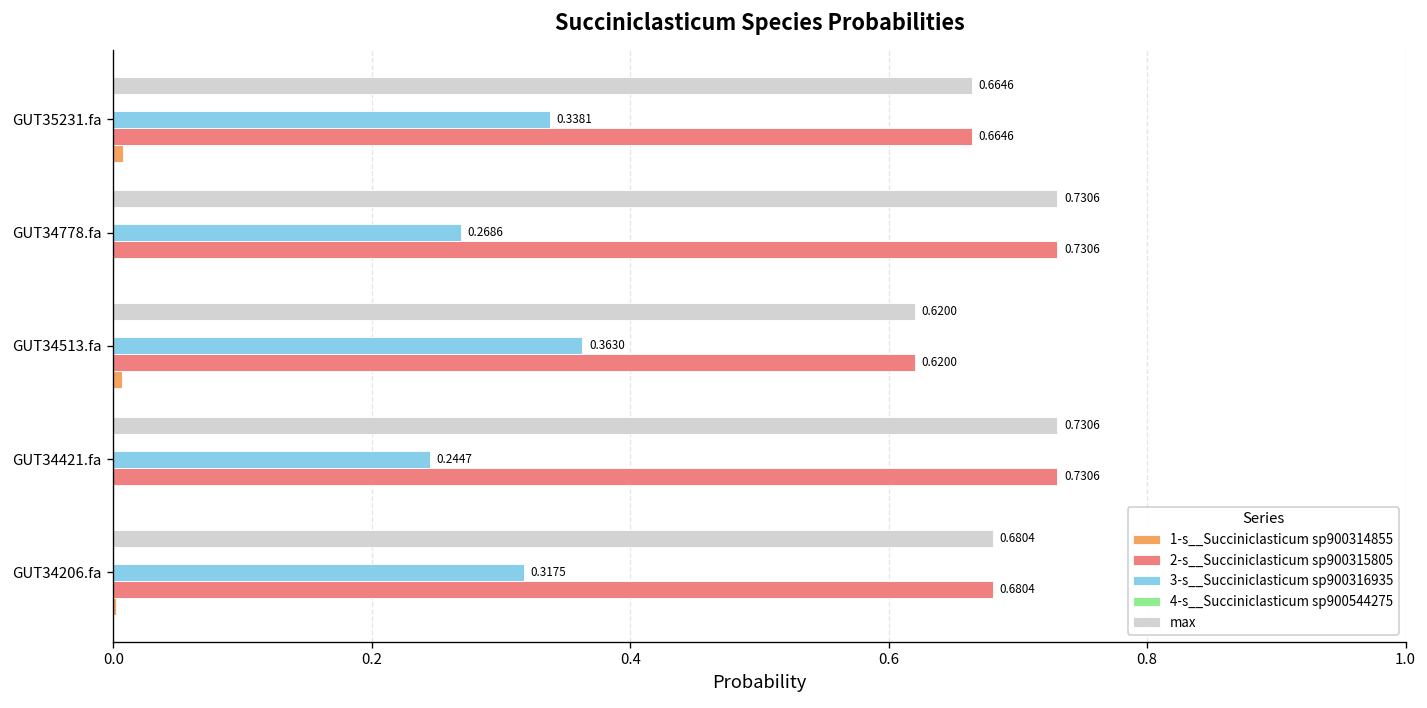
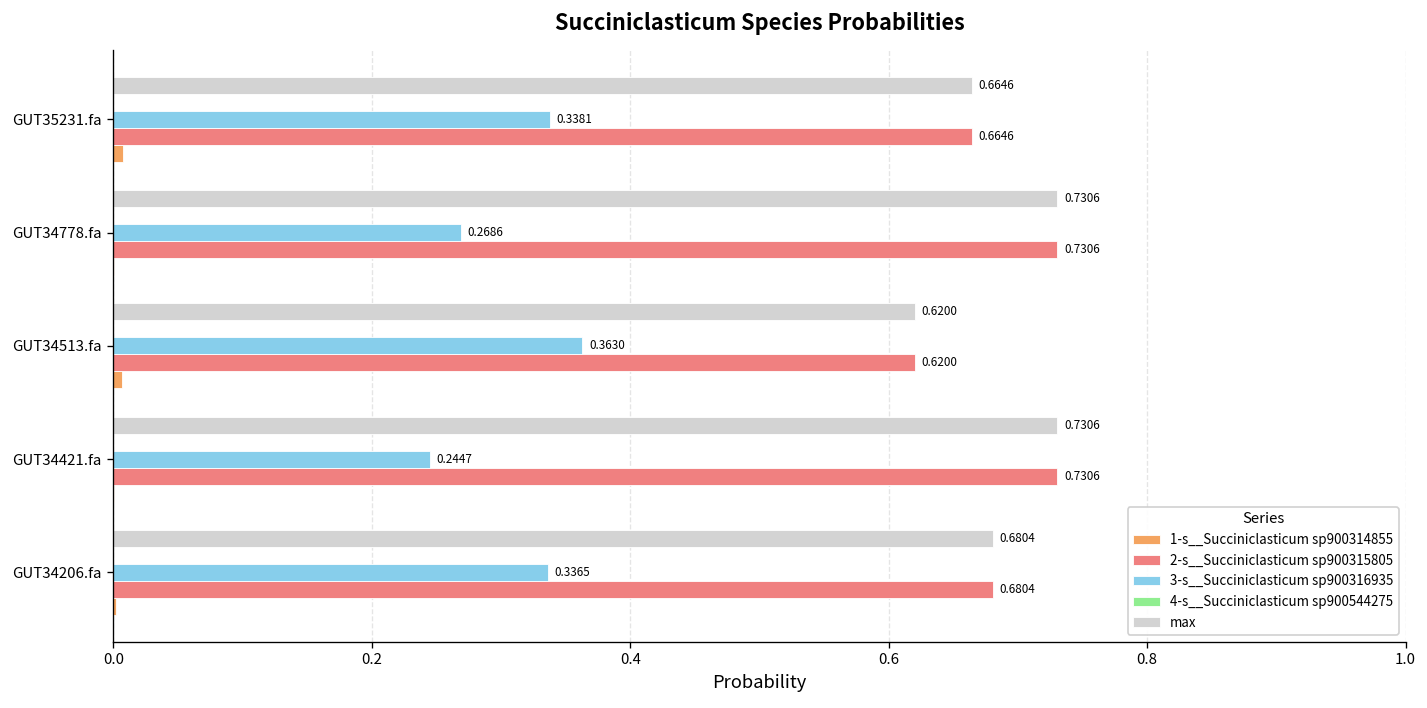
  {
    "3-s__Succiniclasticum sp900316935": {
      "GUT35231.fa": 0.3381,
      "GUT34778.fa": 0.2686,
      "GUT34513.fa": 0.3630,
      "GUT34421.fa": 0.2447,
-     "GUT34206.fa": 0.3175
+     "GUT34206.fa": 0.3365
    },
    "max": {
      "GUT35231.fa": 0.6646,
      "GUT34778.fa": 0.7306,
      "GUT34513.fa": 0.6200,
      "GUT34421.fa": 0.7306,
      "GUT34206.fa": 0.6804
    }
  }
